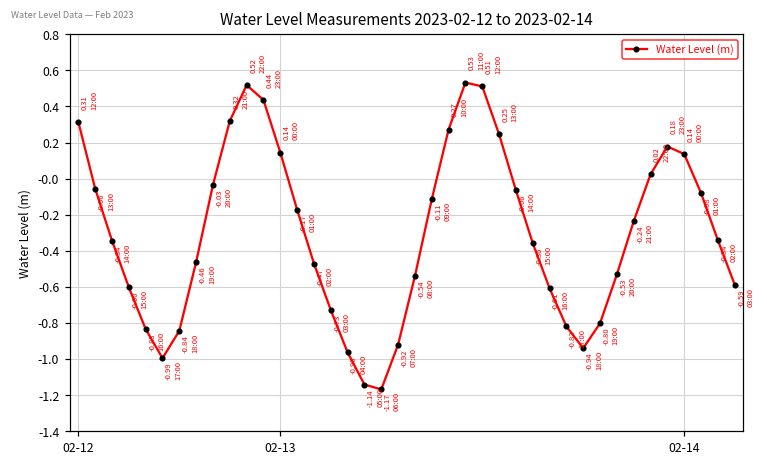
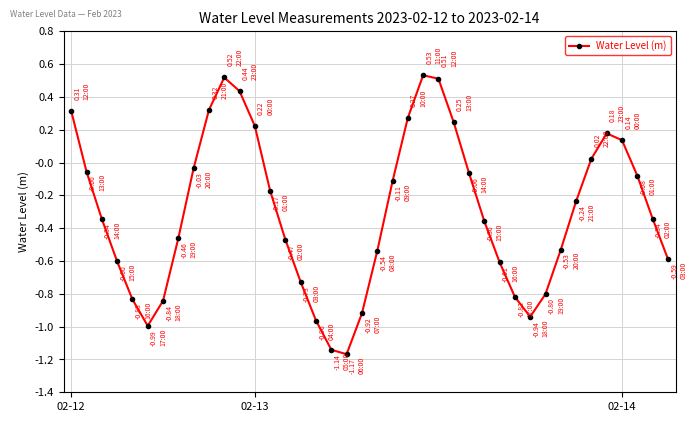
  {
    "02-12": 0.31,
-   "02-13": 0.14,
+   "02-13": 0.22,
    "02-14": 0.14
  }
